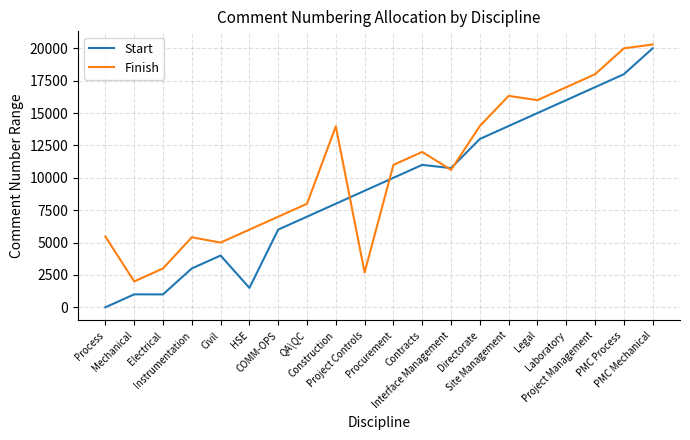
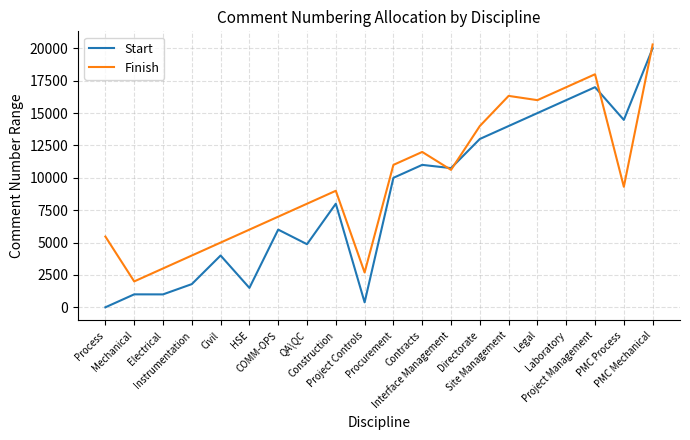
  {
    "Start": {
      "Process": 0,
      "Mechanical": 1000,
      "Electrical": 1000,
-     "Instrumentation": 3000,
+     "Instrumentation": 1800,
      "Civil": 4000,
      "HSE": 1500,
      "COMM-OPS": 6000,
-     "QA\\QC": 7000,
+     "QA\\QC": 4900,
      "Construction": 8000,
-     "Project Controls": 9000,
+     "Project Controls": 400,
      "Procurement": 10000,
      "Contracts": 11000,
      "Directorate": 13000,
      "Site Management": 14000,
      "Legal": 15000,
      "Laboratory": 16000,
      "Project Management": 17000,
-     "PMC Process": 18000,
+     "PMC Process": 14500,
      "PMC Mechanical": 20000
    },
    "Finish": {
      "Process": 5500,
      "Mechanical": 2000,
      "Electrical": 3000,
-     "Instrumentation": 5400,
+     "Instrumentation": 4000,
      "Civil": 5000,
      "HSE": 6000,
      "COMM-OPS": 7000,
      "QA\\QC": 8000,
-     "Construction": 14000,
+     "Construction": 9000,
      "Project Controls": 2700,
      "Procurement": 11000,
      "Contracts": 12000,
      "Directorate": 14000,
      "Site Management": 16300,
      "Legal": 16000,
      "Laboratory": 17000,
      "Project Management": 18000,
-     "PMC Process": 20000,
+     "PMC Process": 9300,
      "PMC Mechanical": 20300
    }
  }
